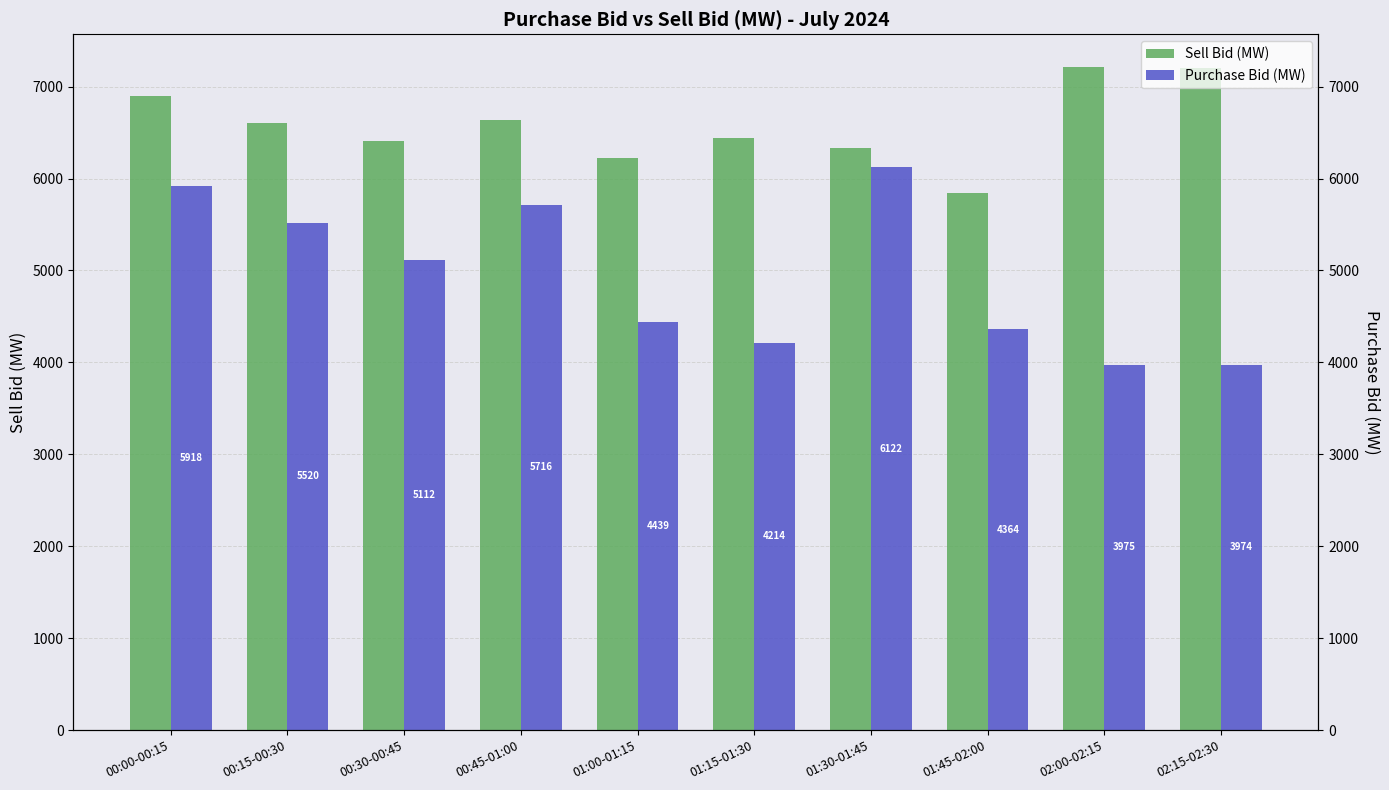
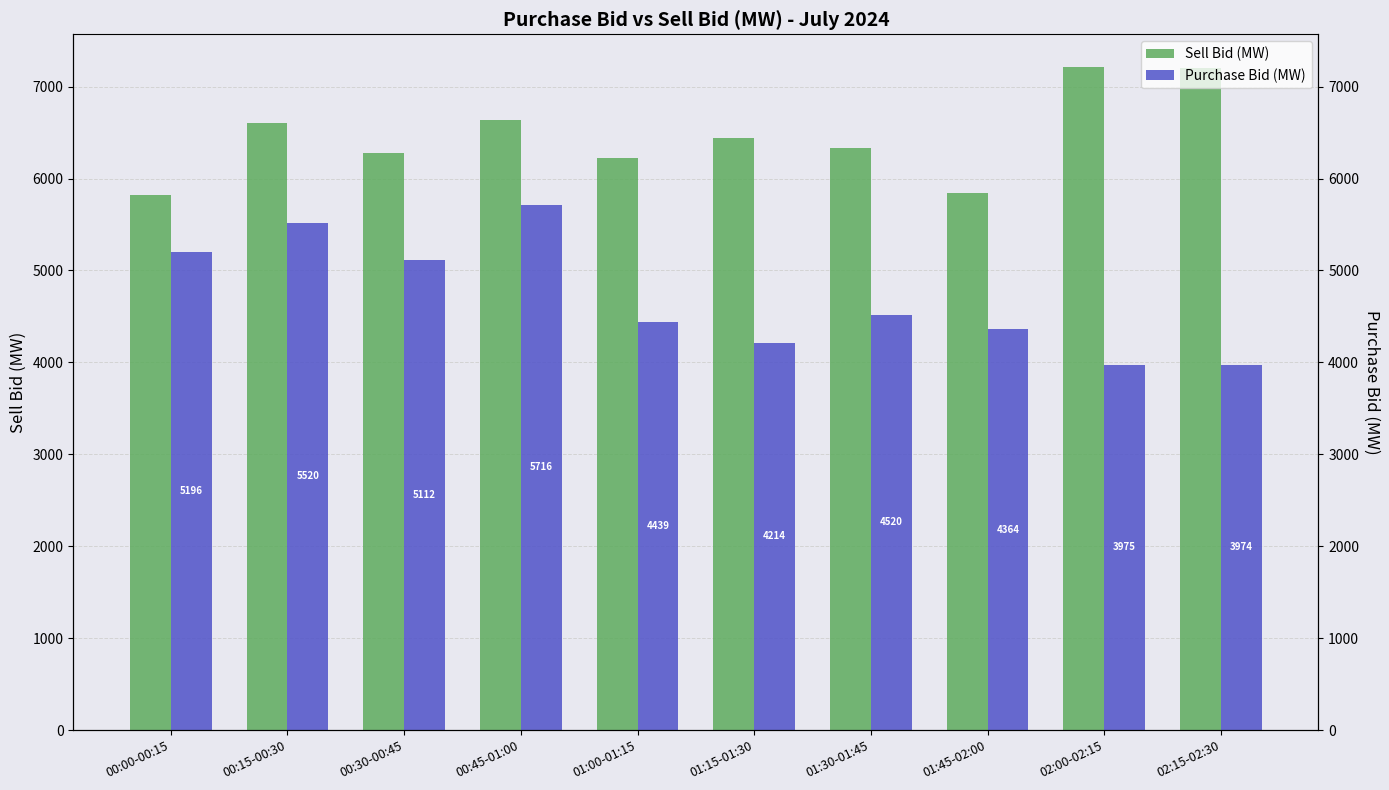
  {
    "Sell Bid (MW)": {
-     "00:00-00:15": 6900,
+     "00:00-00:15": 5800,
      "00:15-00:30": 6600,
-     "00:30-00:45": 6400,
+     "00:30-00:45": 6300,
      "00:45-01:00": 6600,
      "01:00-01:15": 6200,
      "01:15-01:30": 6400,
      "01:30-01:45": 6300,
      "01:45-02:00": 5800,
      "02:00-02:15": 7200
    },
    "Purchase Bid (MW)": {
-     "00:00-00:15": 5918,
+     "00:00-00:15": 5196,
      "00:15-00:30": 5520,
      "00:30-00:45": 5112,
      "00:45-01:00": 5716,
      "01:00-01:15": 4439,
      "01:15-01:30": 4214,
-     "01:30-01:45": 6122,
+     "01:30-01:45": 4520,
      "01:45-02:00": 4364,
      "02:00-02:15": 3975,
      "02:15-02:30": 3974
    }
  }
